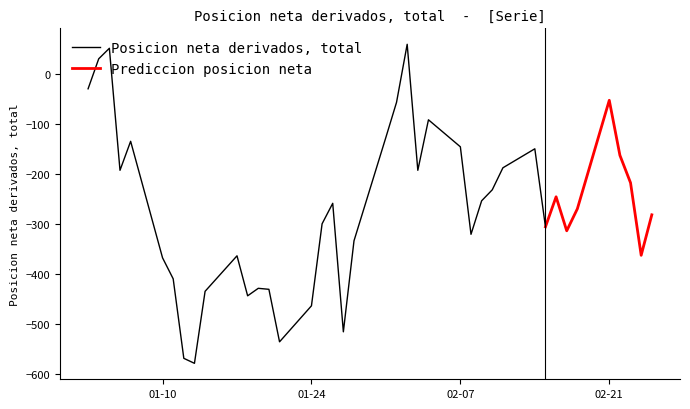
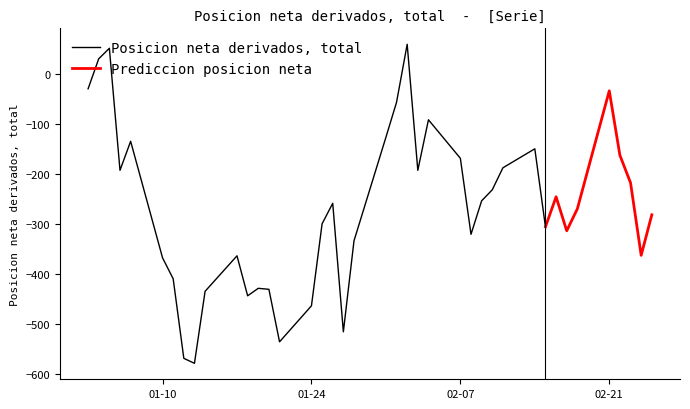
  {
    "Posicion neta derivados, total": {
      "01-10": -370,
      "01-24": -460,
-     "02-07": -150
+     "02-07": -170
    },
    "Prediccion posicion neta": {
-     "02-21": -50
+     "02-21": -30
    }
  }
